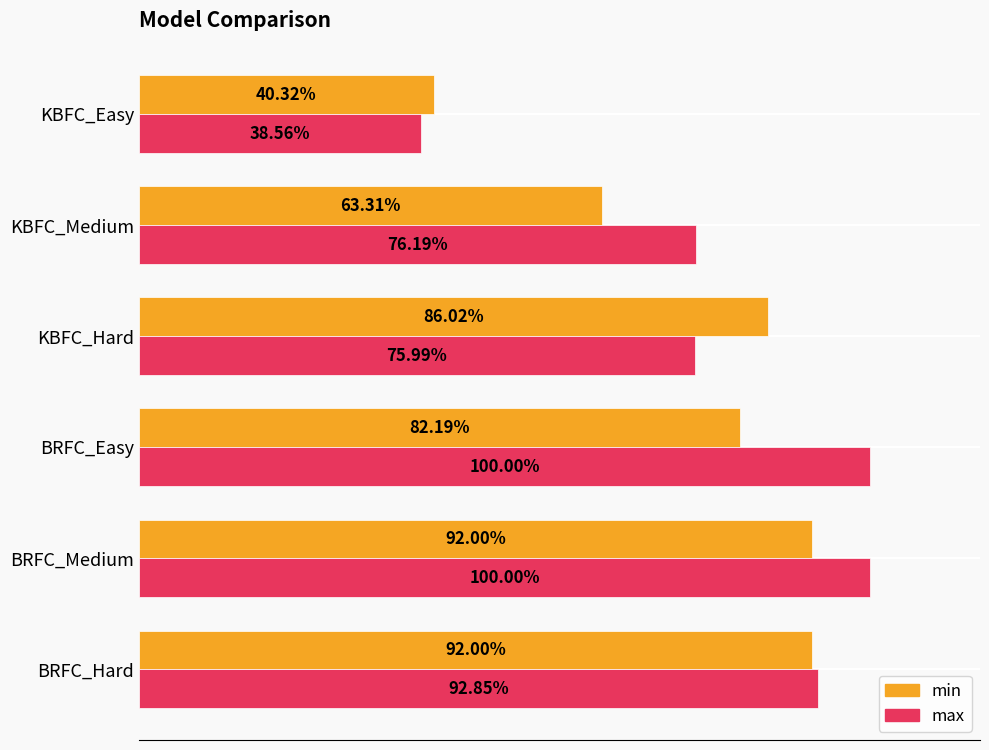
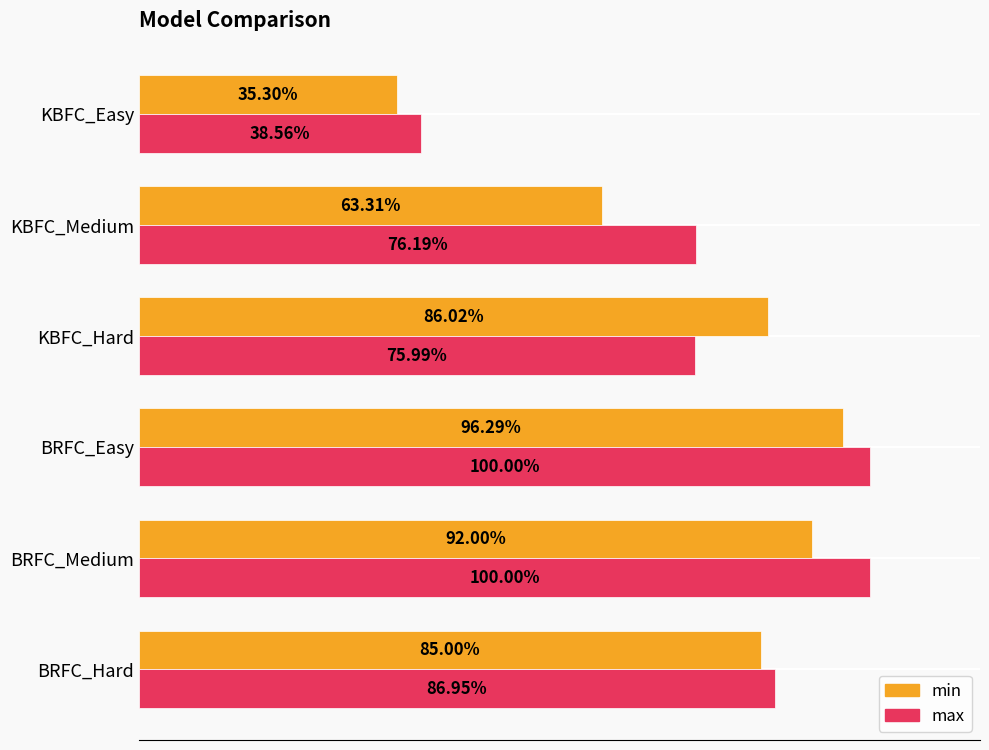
  {
    "min": {
-     "KBFC_Easy": "40.32%",
+     "KBFC_Easy": "35.30%",
      "KBFC_Medium": "63.31%",
      "KBFC_Hard": "86.02%",
-     "BRFC_Easy": "82.19%",
+     "BRFC_Easy": "96.29%",
      "BRFC_Medium": "92.00%",
-     "BRFC_Hard": "92.00%"
+     "BRFC_Hard": "85.00%"
    },
    "max": {
      "KBFC_Easy": "38.56%",
      "KBFC_Medium": "76.19%",
      "KBFC_Hard": "75.99%",
      "BRFC_Easy": "100.00%",
      "BRFC_Medium": "100.00%",
-     "BRFC_Hard": "92.85%"
+     "BRFC_Hard": "86.95%"
    }
  }
